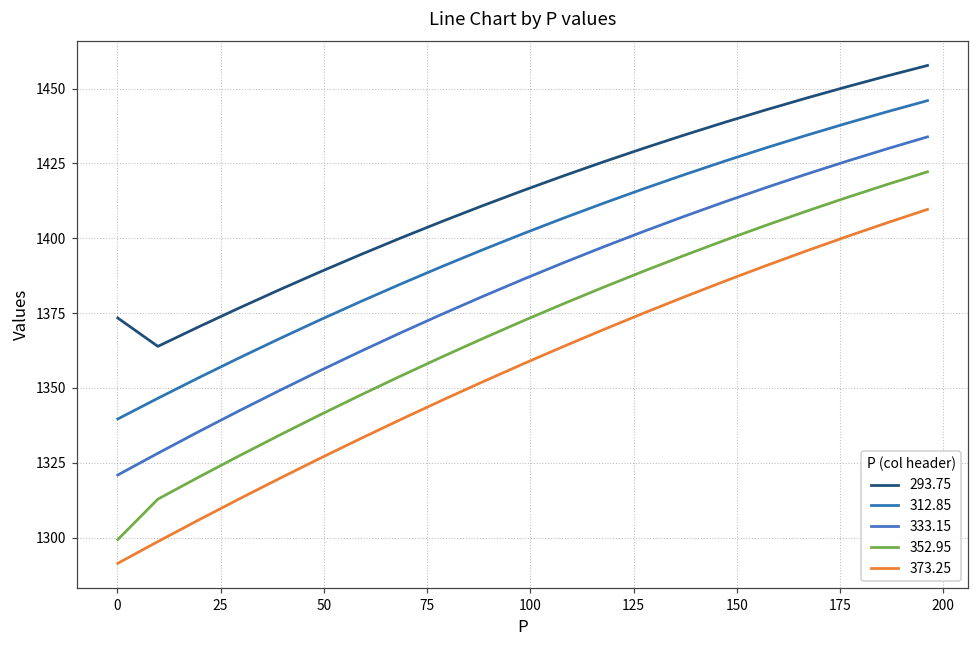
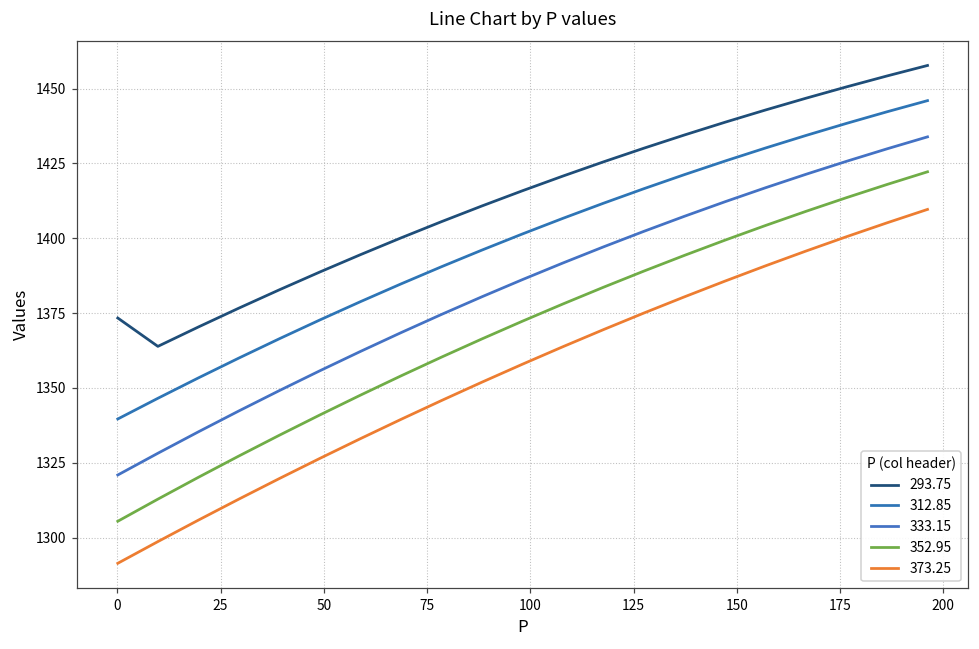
  {
    "293.75": {
      "0": 1373
    },
    "352.95": {
-     "0": 1299
+     "0": 1305
    },
    "373.25": {
      "0": 1291
    }
  }
